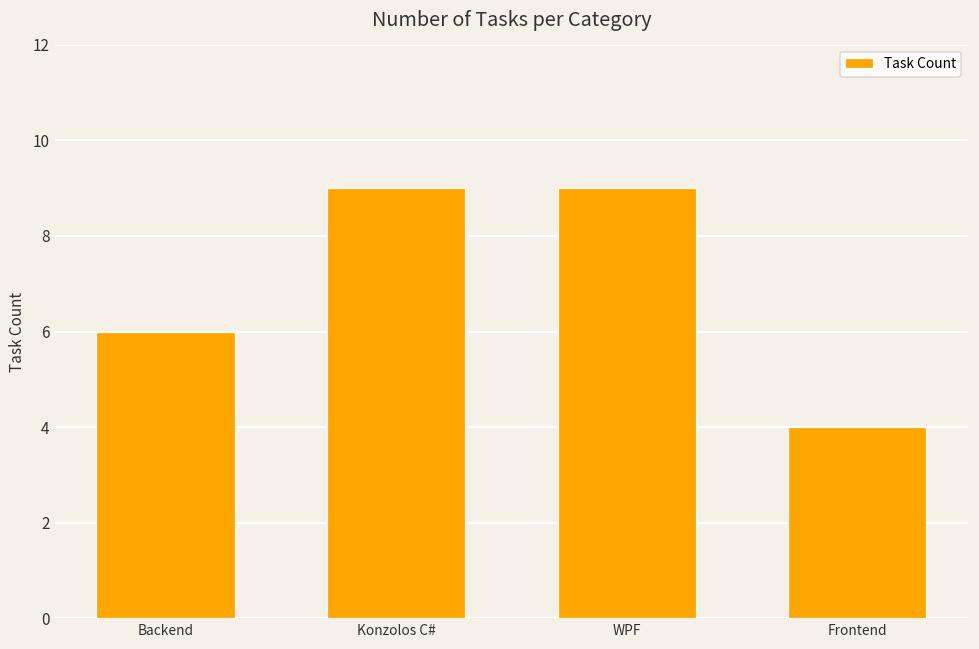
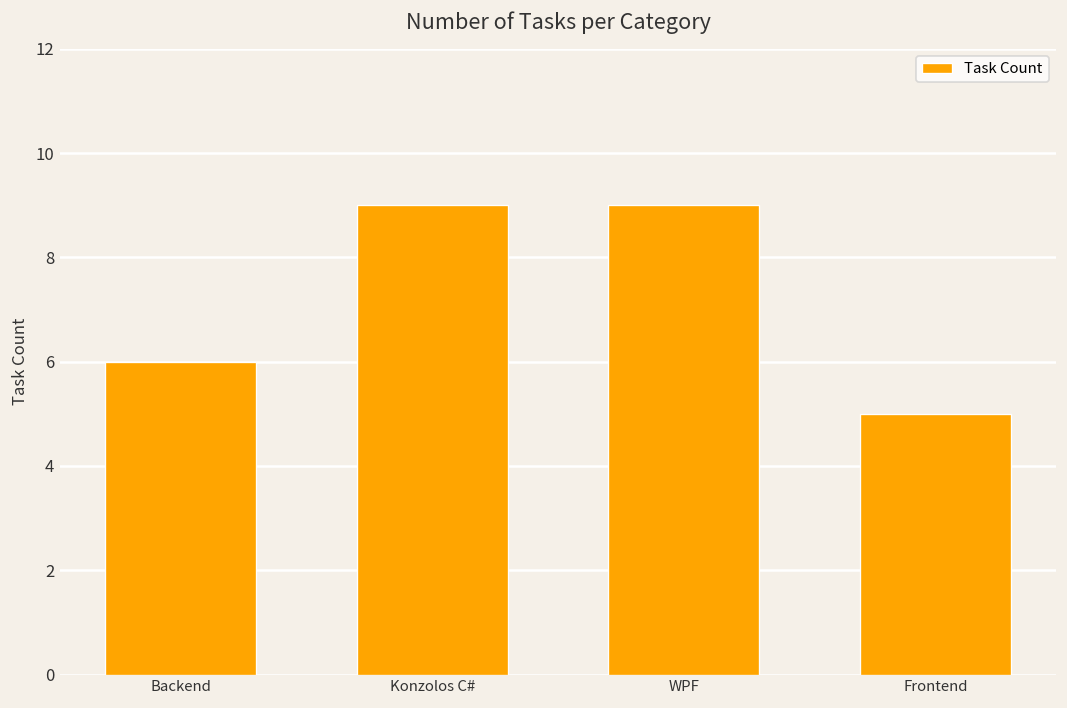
  {
    "Backend": 6,
    "Konzolos C#": 9,
    "WPF": 9,
-   "Frontend": 4
+   "Frontend": 5
  }
